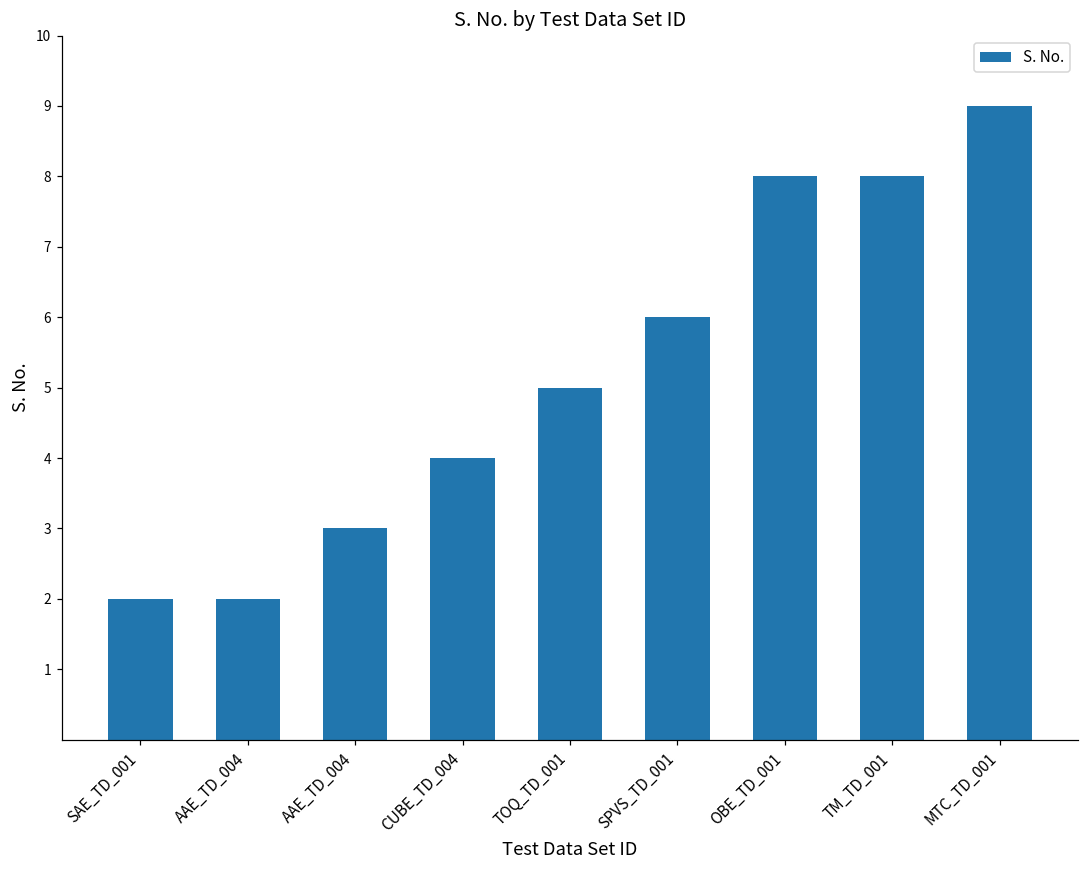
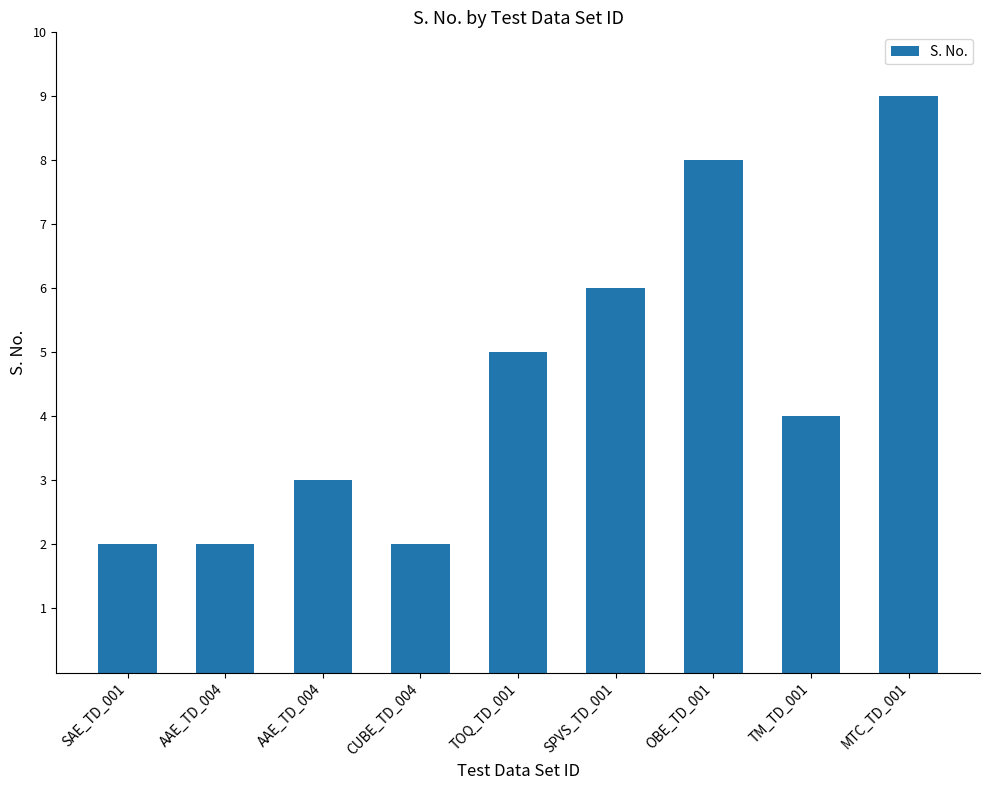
  {
    "SAE_TD_001": 2,
-   "CUBE_TD_004": 4,
+   "CUBE_TD_004": 2,
    "TOQ_TD_001": 5,
    "SPVS_TD_001": 6,
    "OBE_TD_001": 8,
-   "TM_TD_001": 8,
+   "TM_TD_001": 4,
    "MTC_TD_001": 9
  }
